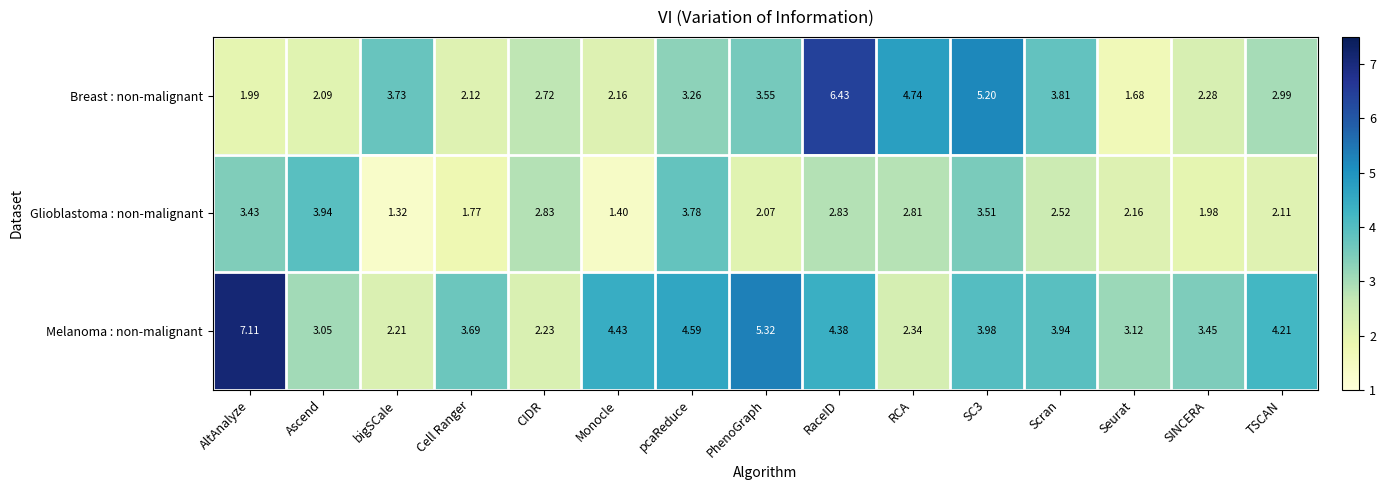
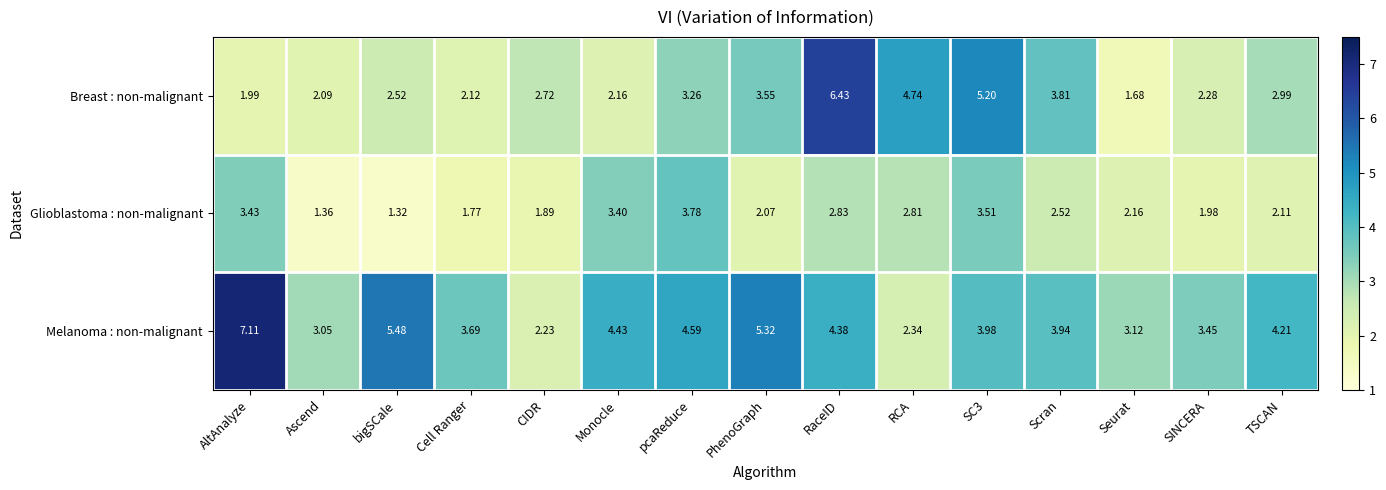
  {
    "Breast : non-malignant": {
      "AltAnalyze": 1.99,
      "Ascend": 2.09,
-     "bigSCale": 3.73,
+     "bigSCale": 2.52,
      "Cell Ranger": 2.12,
      "CIDR": 2.72,
      "Monocle": 2.16,
      "pcaReduce": 3.26,
      "PhenoGraph": 3.55,
      "RaceID": 6.43,
      "RCA": 4.74,
      "SC3": 5.20,
      "Scran": 3.81,
      "Seurat": 1.68,
      "SINCERA": 2.28,
      "TSCAN": 2.99
    },
    "Glioblastoma : non-malignant": {
      "AltAnalyze": 3.43,
-     "Ascend": 3.94,
+     "Ascend": 1.36,
      "bigSCale": 1.32,
      "Cell Ranger": 1.77,
-     "CIDR": 2.83,
-     "Monocle": 1.40,
+     "CIDR": 1.89,
+     "Monocle": 3.40,
      "pcaReduce": 3.78,
      "PhenoGraph": 2.07,
      "RaceID": 2.83,
      "RCA": 2.81,
      "SC3": 3.51,
      "Scran": 2.52,
      "Seurat": 2.16,
      "SINCERA": 1.98,
      "TSCAN": 2.11
    },
    "Melanoma : non-malignant": {
      "AltAnalyze": 7.11,
      "Ascend": 3.05,
-     "bigSCale": 2.21,
+     "bigSCale": 5.48,
      "Cell Ranger": 3.69,
      "CIDR": 2.23,
      "Monocle": 4.43,
      "pcaReduce": 4.59,
      "PhenoGraph": 5.32,
      "RaceID": 4.38,
      "RCA": 2.34,
      "SC3": 3.98,
      "Scran": 3.94,
      "Seurat": 3.12,
      "SINCERA": 3.45,
      "TSCAN": 4.21
    }
  }
